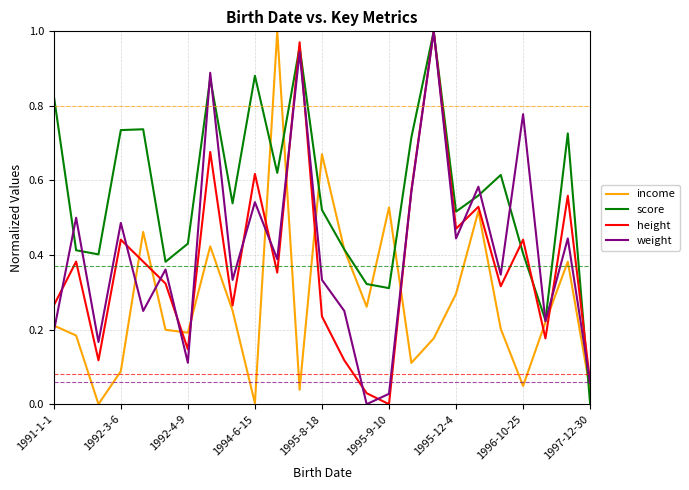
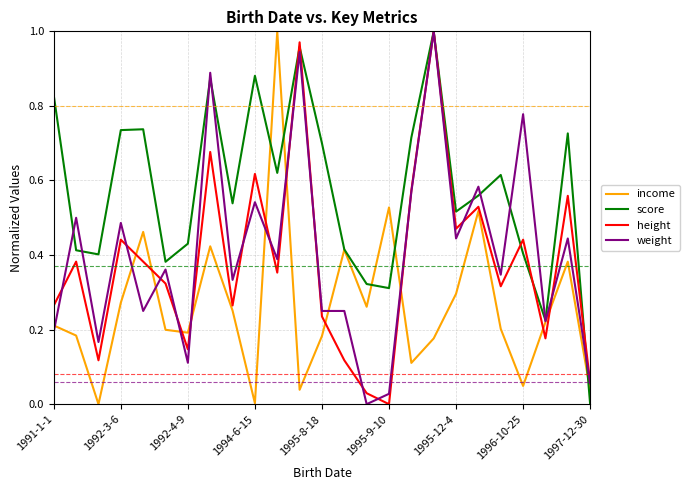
  {
    "income": {
      "1991-1-1": 0.21,
-     "1992-3-6": 0.09,
+     "1992-3-6": 0.27,
      "1992-4-9": 0.19,
      "1994-6-15": 0.00,
-     "1995-8-18": 0.67,
+     "1995-8-18": 0.18,
      "1995-9-10": 0.53,
      "1995-12-4": 0.30,
      "1996-10-25": 0.05,
      "1997-12-30": 0.04
    },
    "score": {
      "1991-1-1": 0.83,
      "1992-3-6": 0.74,
      "1992-4-9": 0.43,
      "1994-6-15": 0.88,
-     "1995-8-18": 0.52,
+     "1995-8-18": 0.70,
      "1995-9-10": 0.31,
      "1995-12-4": 0.52,
      "1996-10-25": 0.40,
      "1997-12-30": 0.00
    },
    "height": {
      "1991-1-1": 0.26,
      "1992-3-6": 0.44,
      "1992-4-9": 0.15,
      "1994-6-15": 0.62,
      "1995-8-18": 0.24,
      "1995-9-10": 0.00,
      "1995-12-4": 0.47,
      "1996-10-25": 0.44
    },
    "weight": {
      "1991-1-1": 0.19,
      "1992-3-6": 0.49,
      "1992-4-9": 0.11,
      "1994-6-15": 0.54,
-     "1995-8-18": 0.33,
+     "1995-8-18": 0.25,
      "1995-9-10": 0.03,
      "1995-12-4": 0.44,
      "1996-10-25": 0.78
    }
  }
